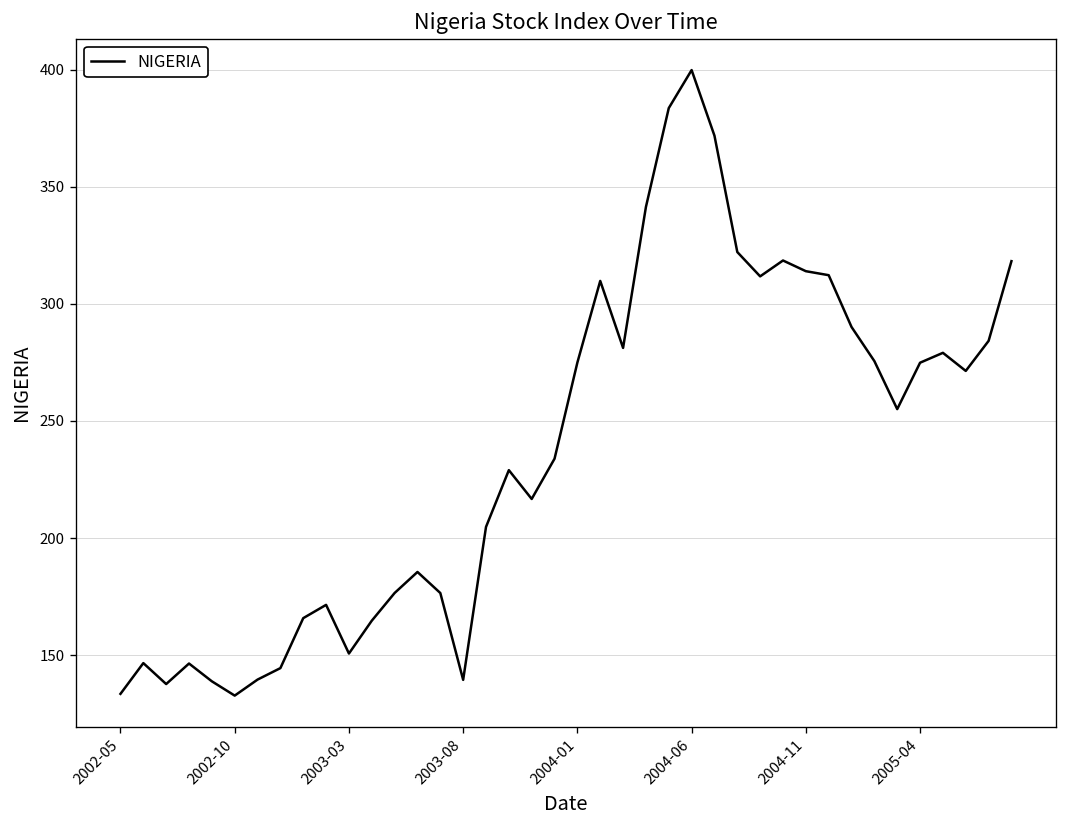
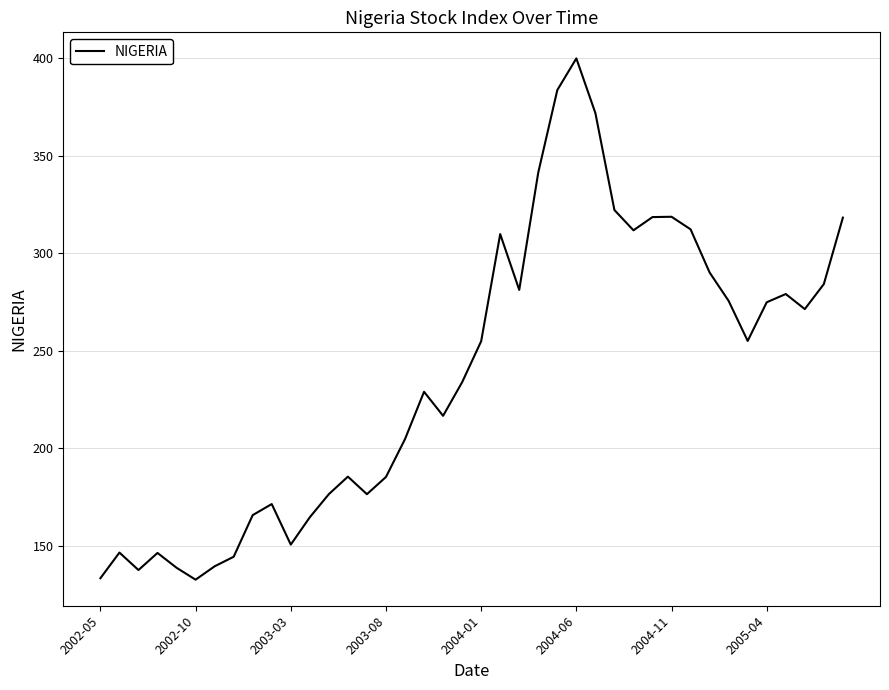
  {
    "2002-05": 133,
    "2002-10": 133,
    "2003-03": 151,
-   "2003-08": 139,
-   "2004-01": 275,
+   "2003-08": 185,
+   "2004-01": 255,
    "2004-06": 400,
-   "2004-11": 314,
+   "2004-11": 319,
    "2005-04": 275
  }
